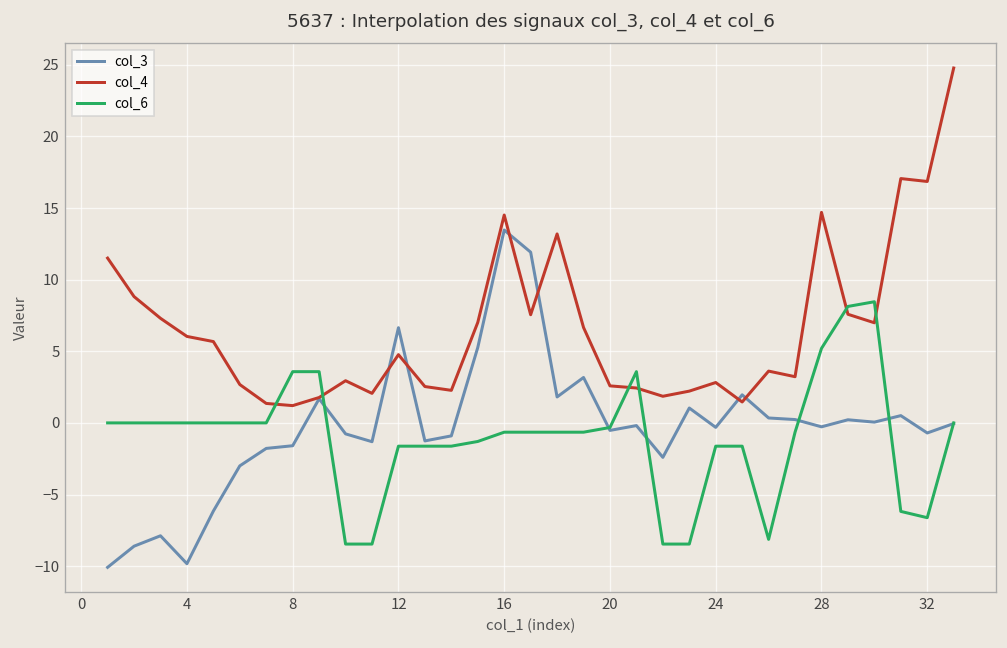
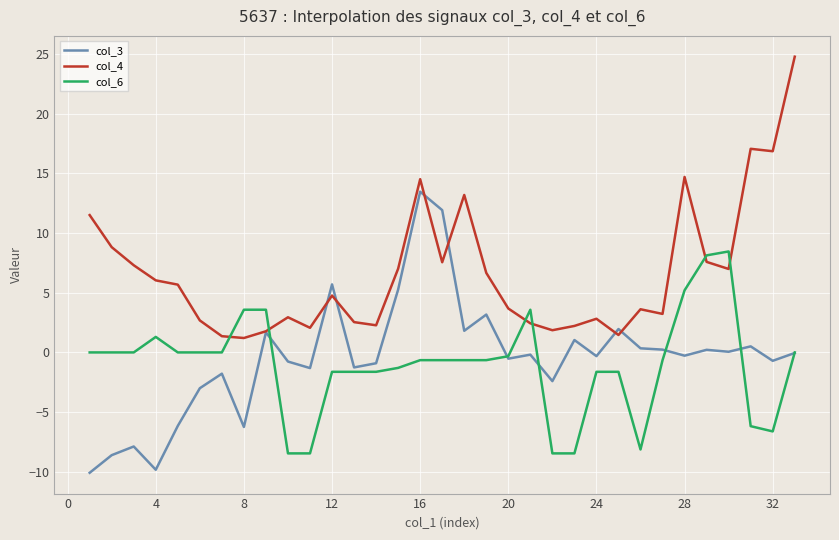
  {
    "col_3": {
      "4": -9.8,
-     "8": -1.6,
-     "12": 6.6,
+     "8": -6.2,
+     "12": 5.7,
      "16": 13.5,
      "24": -0.3,
      "28": -0.3,
      "32": -0.7
    },
    "col_4": {
      "4": 6.0,
      "8": 1.2,
      "12": 4.8,
      "16": 14.5,
-     "20": 2.6,
+     "20": 3.7,
      "24": 2.8,
      "28": 14.7,
      "32": 16.9
    },
    "col_6": {
-     "4": 0.0,
+     "4": 1.3,
      "8": 3.6,
      "12": -1.6,
      "16": -0.6,
      "24": -1.6,
      "28": 5.2,
      "32": -6.6
    }
  }
